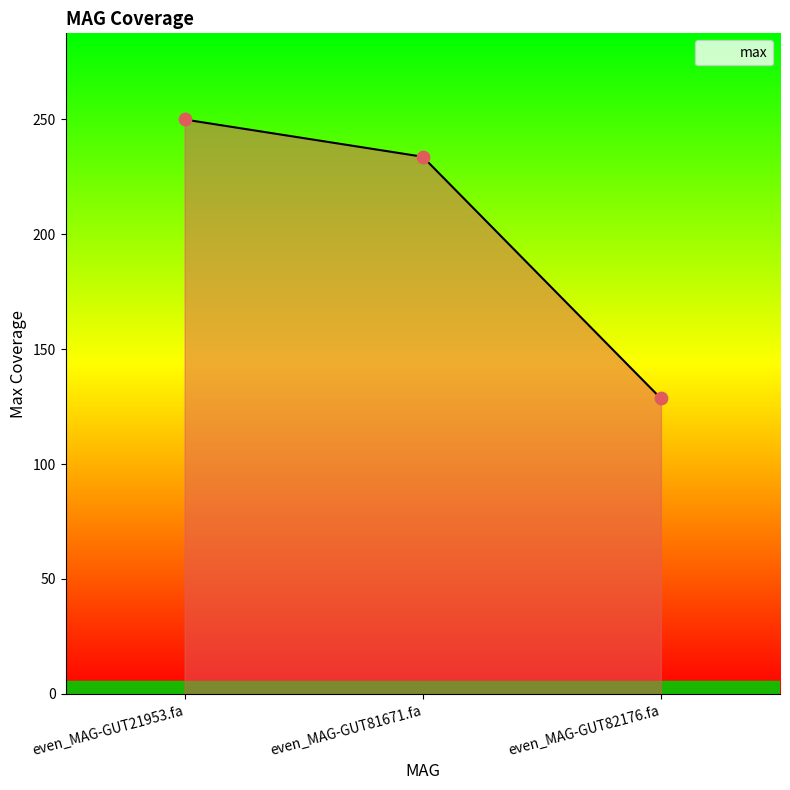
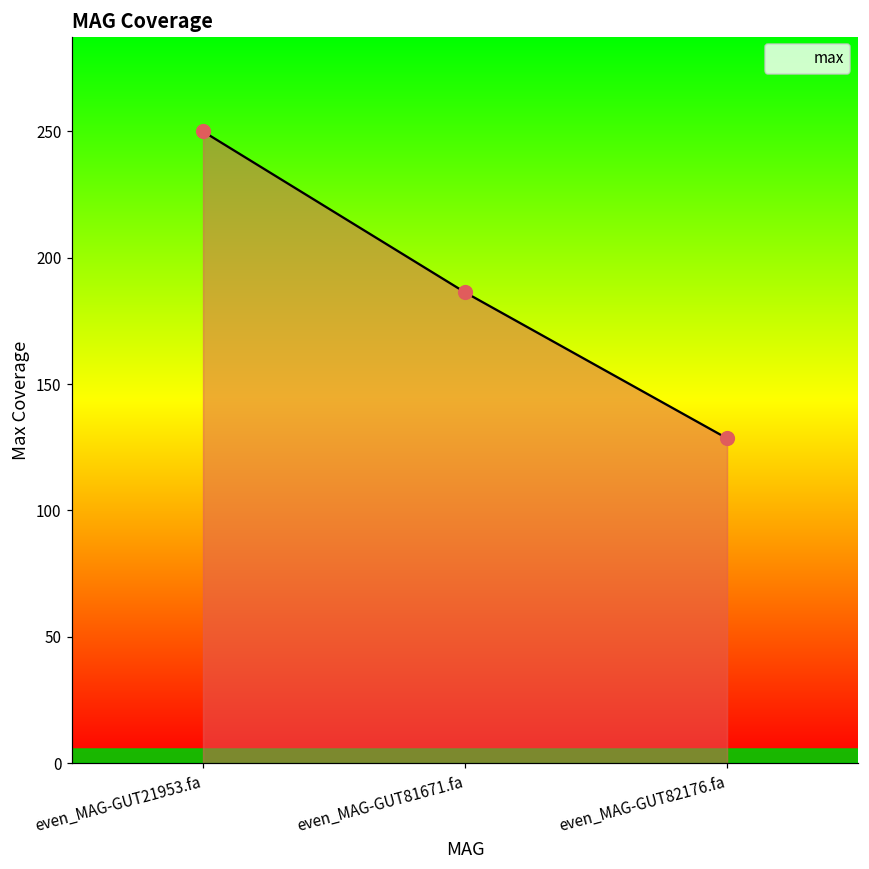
  {
    "even_MAG-GUT21953.fa": 250,
-   "even_MAG-GUT81671.fa": 234,
+   "even_MAG-GUT81671.fa": 186,
    "even_MAG-GUT82176.fa": 129
  }
